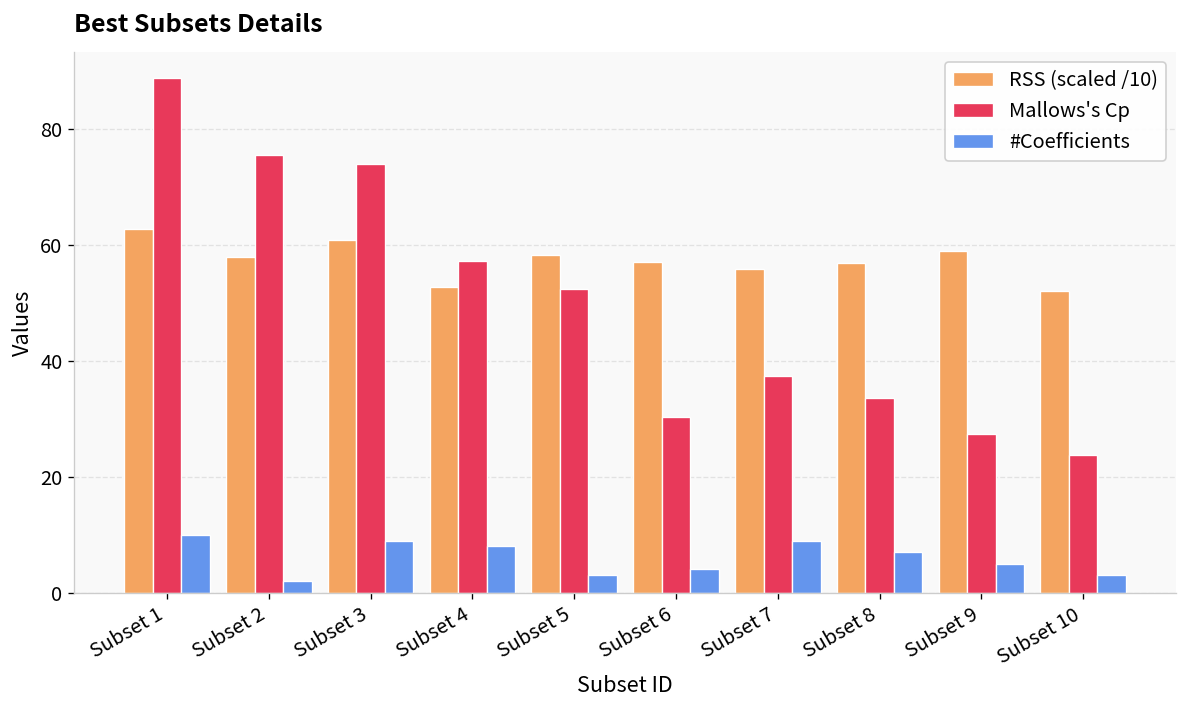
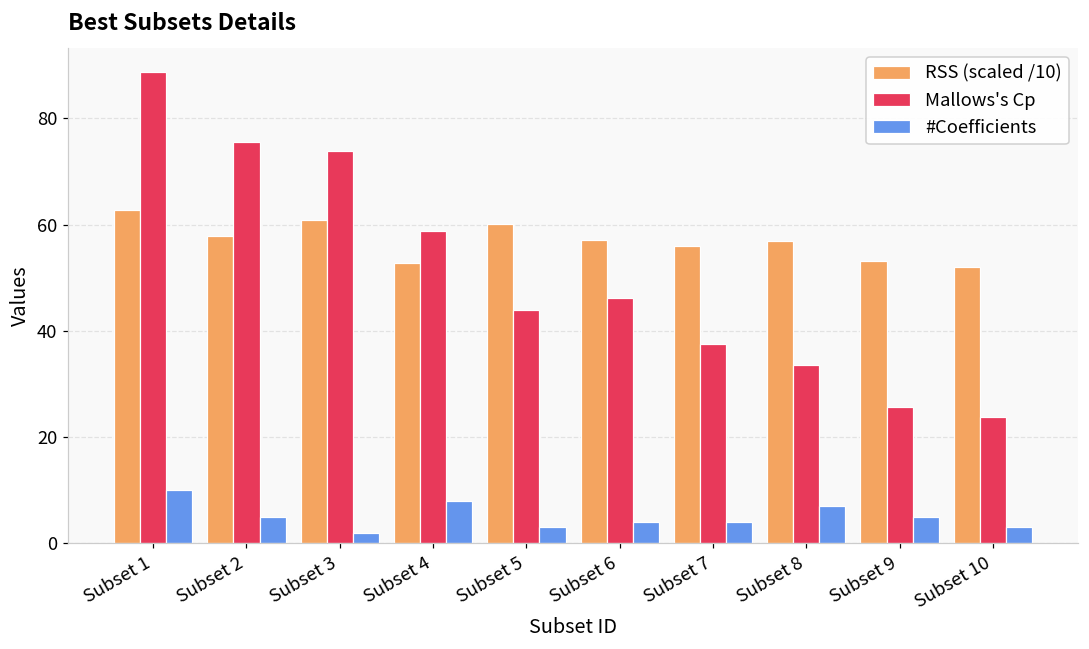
  {
    "RSS (scaled /10)": {
      "Subset 1": 63,
      "Subset 2": 58,
      "Subset 3": 61,
      "Subset 4": 53,
-     "Subset 5": 58,
+     "Subset 5": 60,
      "Subset 6": 57,
      "Subset 7": 56,
      "Subset 8": 57,
-     "Subset 9": 59,
+     "Subset 9": 53,
      "Subset 10": 52
    },
    "Mallows's Cp": {
      "Subset 1": 89,
      "Subset 2": 76,
      "Subset 3": 74,
-     "Subset 4": 57,
-     "Subset 5": 52,
-     "Subset 6": 30,
+     "Subset 4": 59,
+     "Subset 5": 44,
+     "Subset 6": 46,
      "Subset 7": 37,
      "Subset 8": 34,
-     "Subset 9": 27,
+     "Subset 9": 26,
      "Subset 10": 24
    },
    "#Coefficients": {
      "Subset 1": 10,
-     "Subset 2": 2,
-     "Subset 3": 9,
+     "Subset 2": 5,
+     "Subset 3": 2,
      "Subset 4": 8,
      "Subset 5": 3,
      "Subset 6": 4,
-     "Subset 7": 9,
+     "Subset 7": 4,
      "Subset 8": 7,
      "Subset 9": 5,
      "Subset 10": 3
    }
  }
